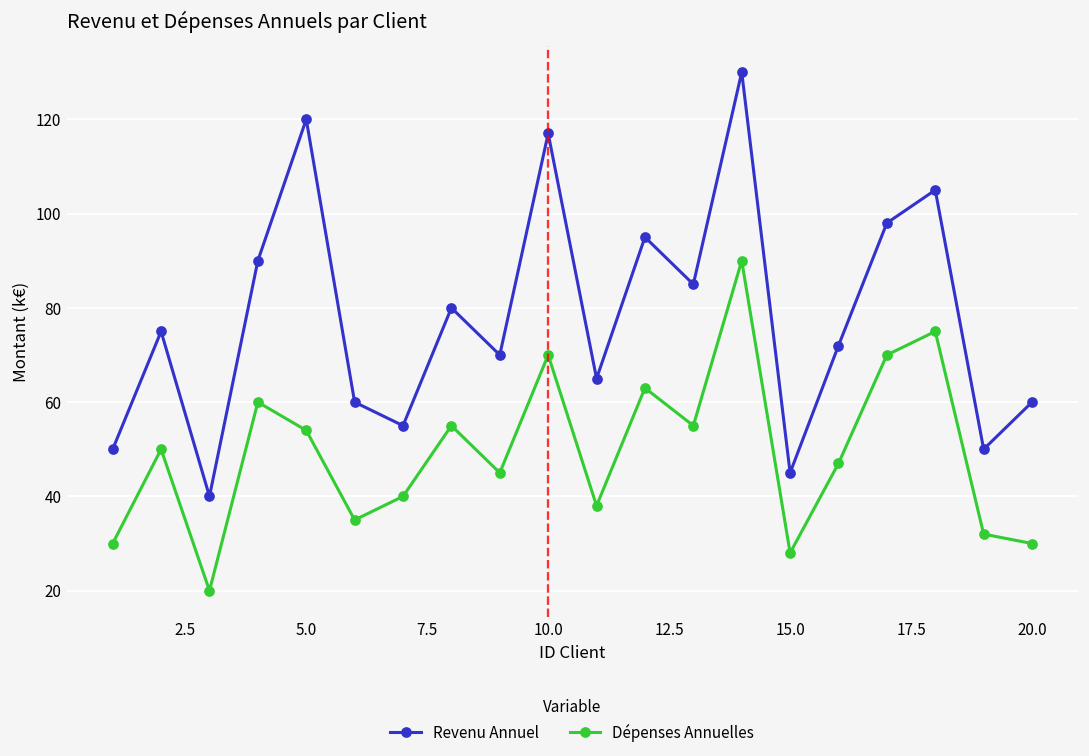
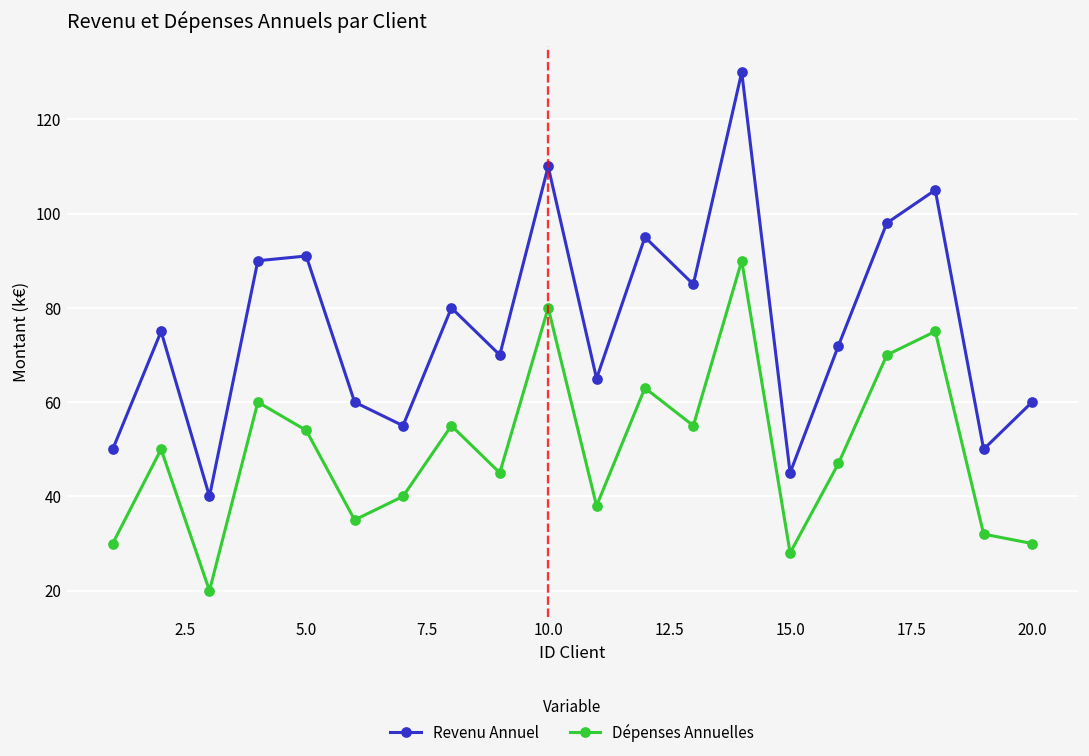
  {
    "Revenu Annuel": {
-     "5.0": 120,
-     "10.0": 117,
+     "5.0": 91,
+     "10.0": 110,
      "15.0": 45,
      "20.0": 60
    },
    "Dépenses Annuelles": {
      "5.0": 54,
-     "10.0": 70,
+     "10.0": 80,
      "15.0": 28,
      "20.0": 30
    }
  }
